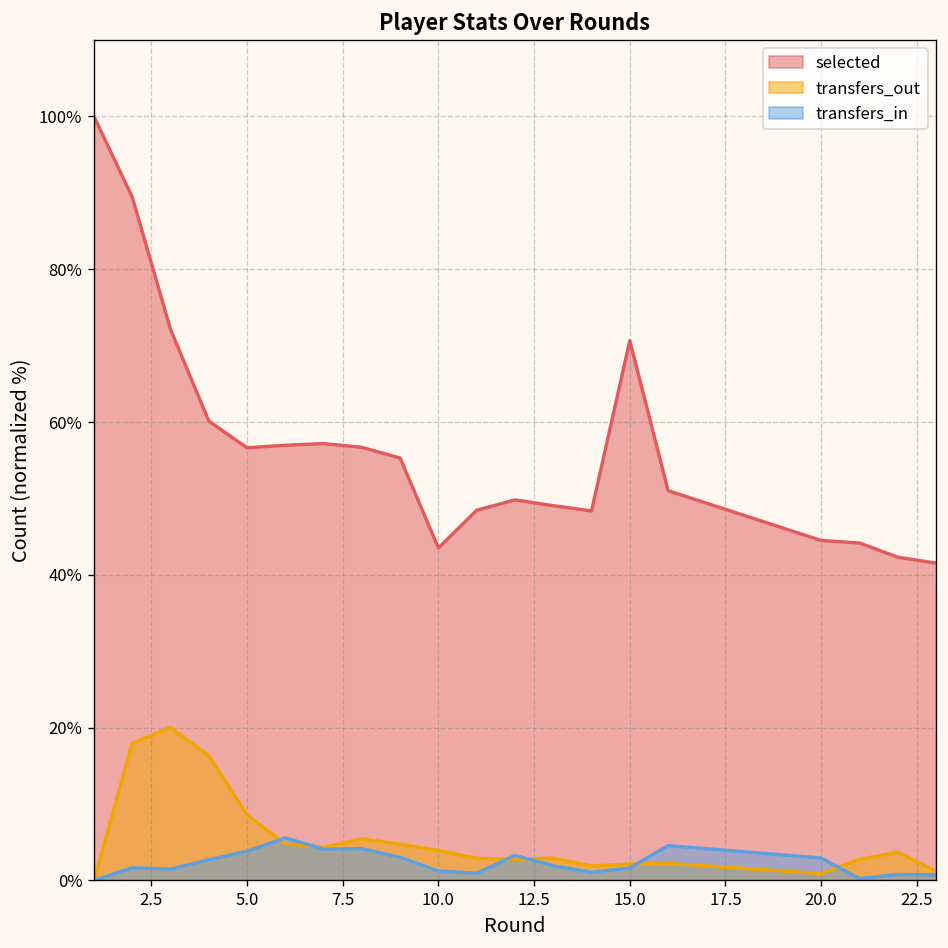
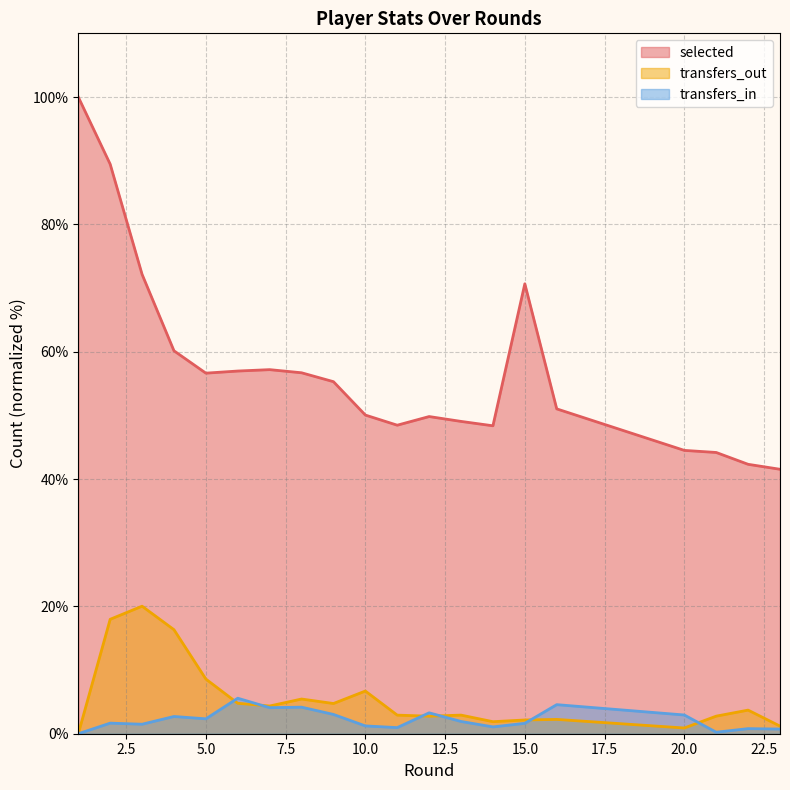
  {
    "selected": {
      "5.0": "57%",
-     "10.0": "44%",
+     "10.0": "50%",
      "15.0": "71%",
      "20.0": "44%"
    },
    "transfers_out": {
      "5.0": "9%",
-     "10.0": "4%",
+     "10.0": "7%",
      "15.0": "2%",
      "20.0": "1%"
    },
    "transfers_in": {
-     "5.0": "4%",
+     "5.0": "2%",
      "10.0": "1%",
      "15.0": "2%",
      "20.0": "3%"
    }
  }
